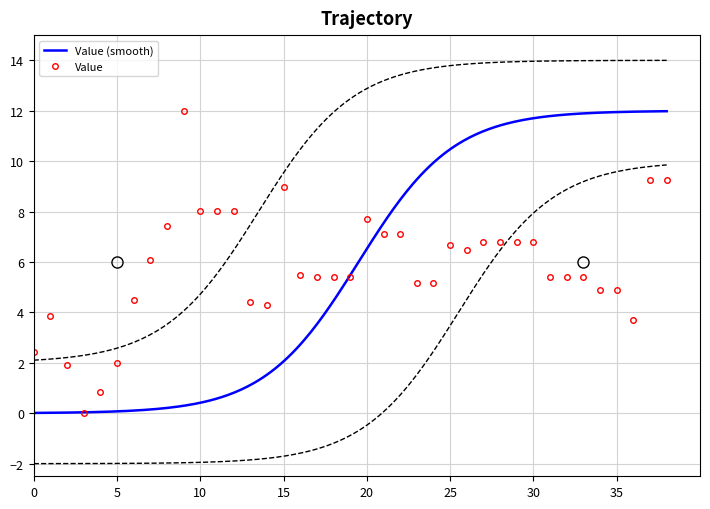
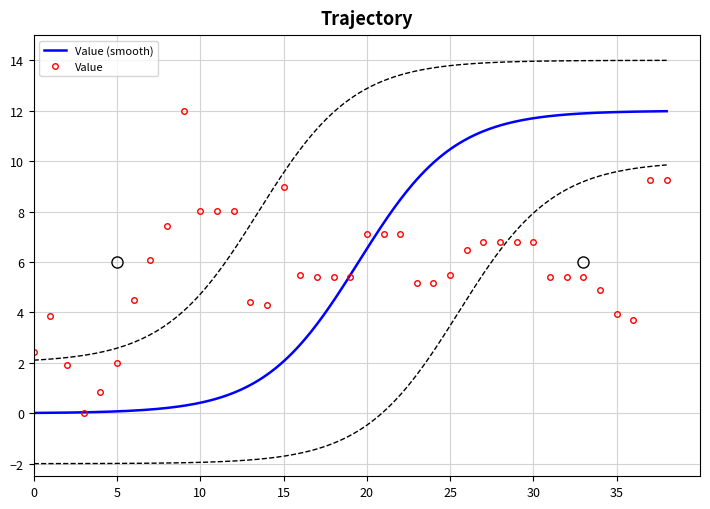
  {
    "Value (smooth)": {
      "0": 0.0
    },
    "Value": {
      "0": 2.4,
      "5": 2.0,
      "10": 8.0,
      "15": 9.0,
-     "20": 7.7,
-     "25": 6.7,
+     "20": 7.1,
+     "25": 5.5,
      "30": 6.8,
-     "35": 4.9
+     "35": 3.9
    }
  }
